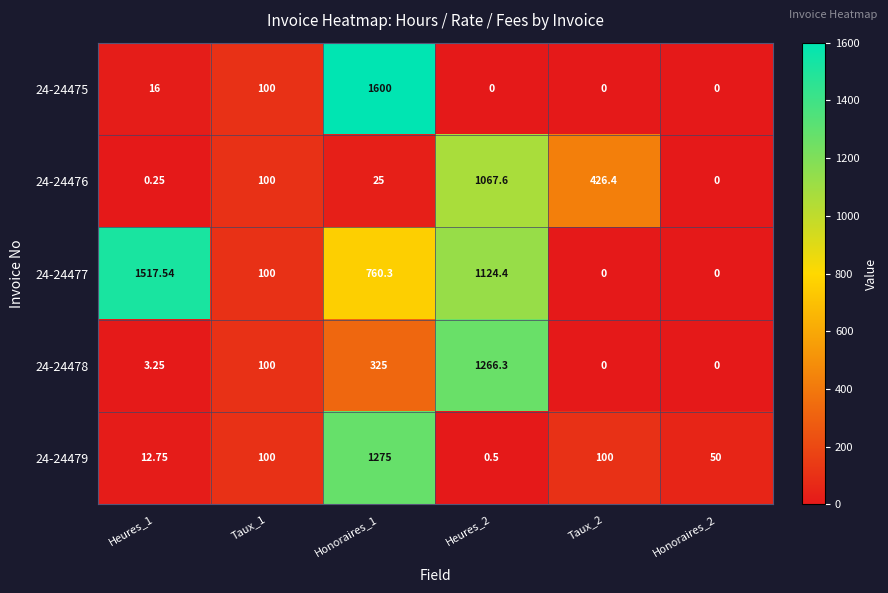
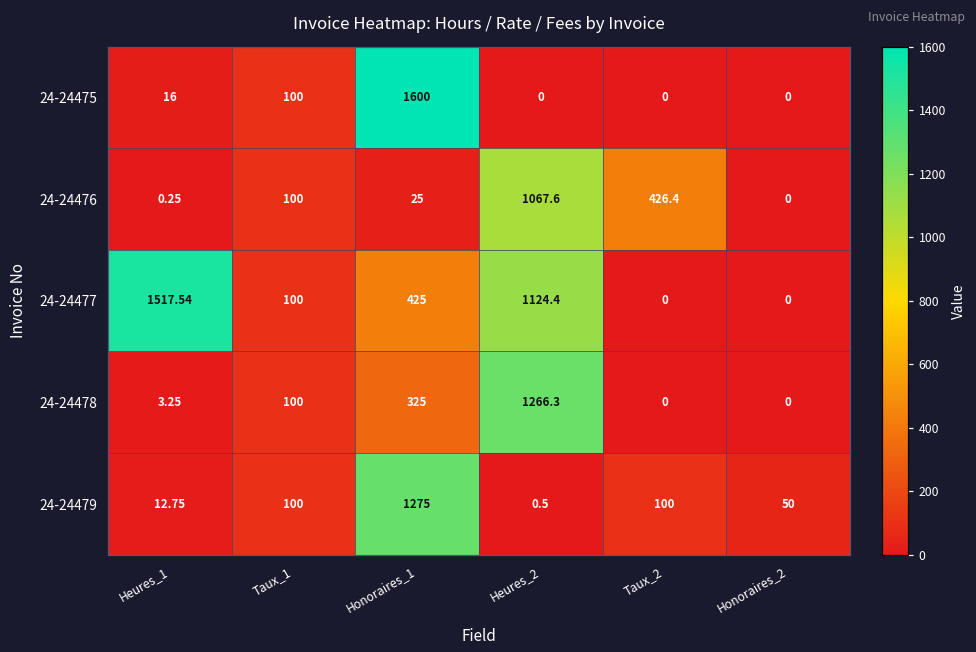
  {
    "24-24475": {
      "Heures_1": 16,
      "Taux_1": 100,
      "Honoraires_1": 1600,
      "Heures_2": 0,
      "Taux_2": 0,
      "Honoraires_2": 0
    },
    "24-24476": {
      "Heures_1": 0.25,
      "Taux_1": 100,
      "Honoraires_1": 25,
      "Heures_2": 1067.6,
      "Taux_2": 426.4,
      "Honoraires_2": 0
    },
    "24-24477": {
      "Heures_1": 1517.54,
      "Taux_1": 100,
-     "Honoraires_1": 760.3,
+     "Honoraires_1": 425,
      "Heures_2": 1124.4,
      "Taux_2": 0,
      "Honoraires_2": 0
    },
    "24-24478": {
      "Heures_1": 3.25,
      "Taux_1": 100,
      "Honoraires_1": 325,
      "Heures_2": 1266.3,
      "Taux_2": 0,
      "Honoraires_2": 0
    },
    "24-24479": {
      "Heures_1": 12.75,
      "Taux_1": 100,
      "Honoraires_1": 1275,
      "Heures_2": 0.5,
      "Taux_2": 100,
      "Honoraires_2": 50
    }
  }
